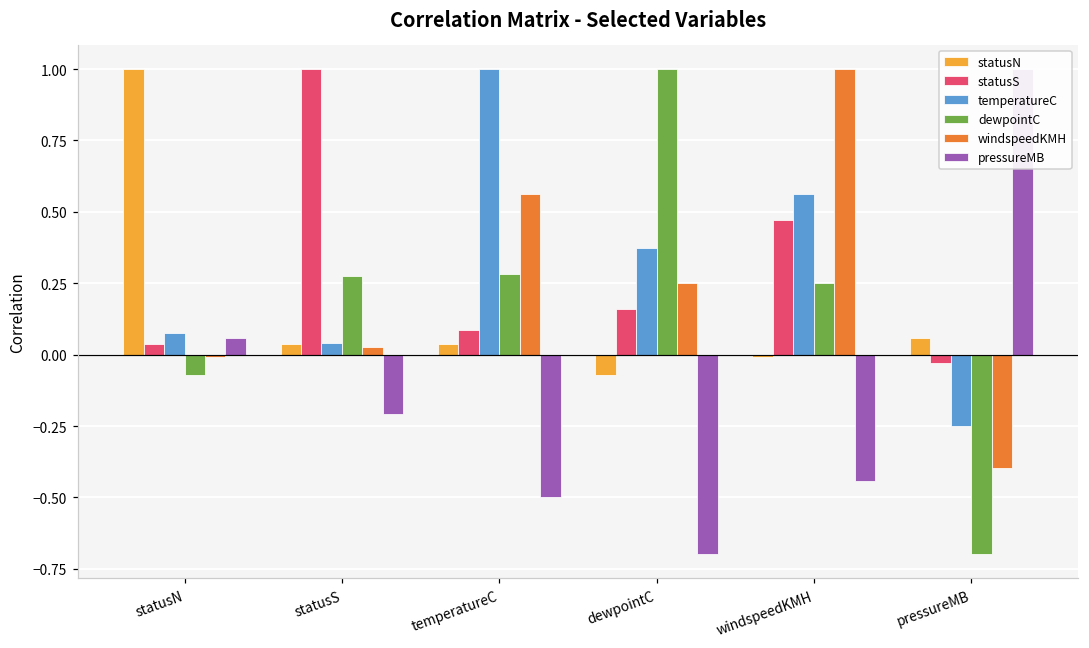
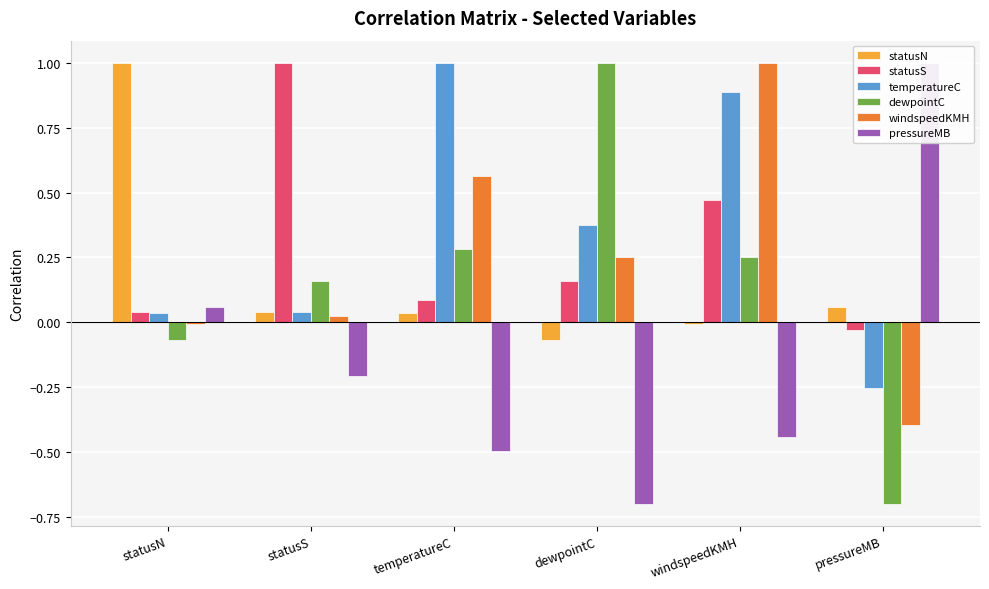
  {
    "statusS": {
      "statusN": 0.04,
      "statusS": 1.00,
      "temperatureC": 0.09,
      "dewpointC": 0.16,
      "windspeedKMH": 0.47,
      "pressureMB": -0.03
    },
    "temperatureC": {
-     "statusN": 0.08,
+     "statusN": 0.04,
      "statusS": 0.04,
      "temperatureC": 1.00,
      "dewpointC": 0.37,
-     "windspeedKMH": 0.56,
+     "windspeedKMH": 0.89,
      "pressureMB": -0.25
    },
    "dewpointC": {
      "statusN": -0.07,
-     "statusS": 0.28,
+     "statusS": 0.16,
      "temperatureC": 0.28,
      "dewpointC": 1.00,
      "windspeedKMH": 0.25,
      "pressureMB": -0.70
    },
    "pressureMB": {
      "statusN": 0.06,
      "statusS": -0.21,
      "temperatureC": -0.50,
      "dewpointC": -0.70,
      "windspeedKMH": -0.44
    }
  }
